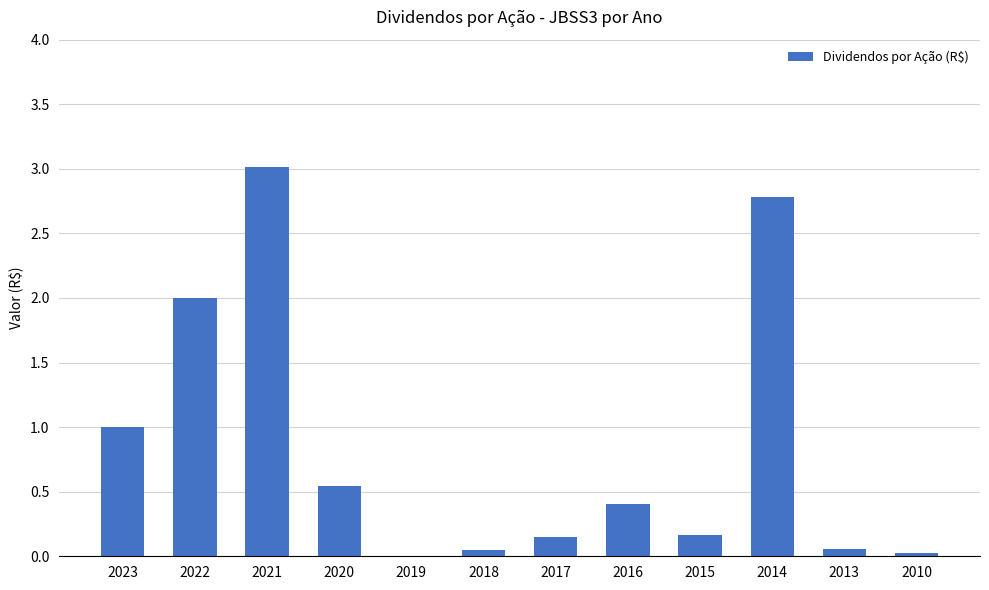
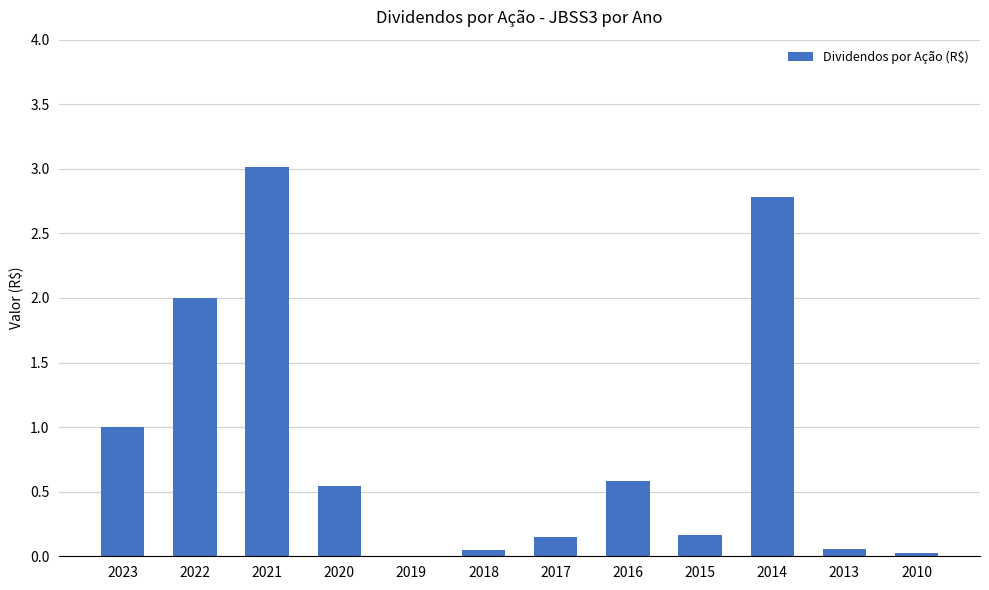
  {
    "2023": 1.00,
    "2022": 2.00,
    "2021": 3.02,
    "2020": 0.54,
    "2018": 0.05,
    "2017": 0.15,
-   "2016": 0.41,
+   "2016": 0.59,
    "2015": 0.17,
    "2014": 2.78,
    "2013": 0.06,
    "2010": 0.02
  }
